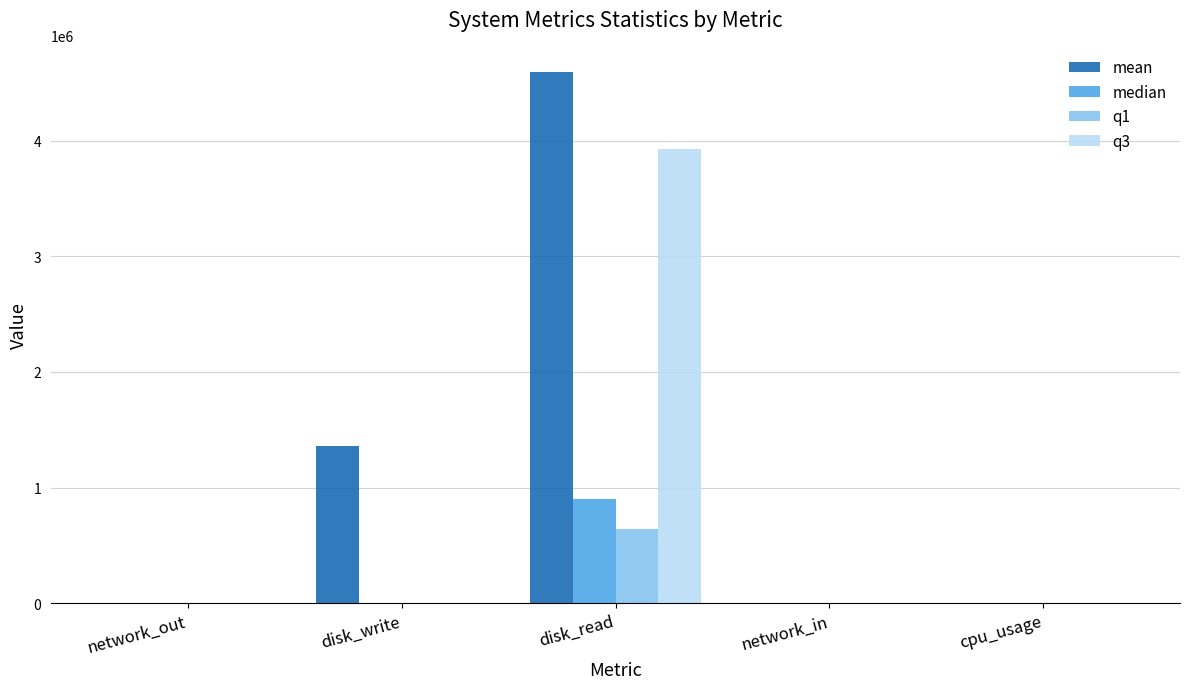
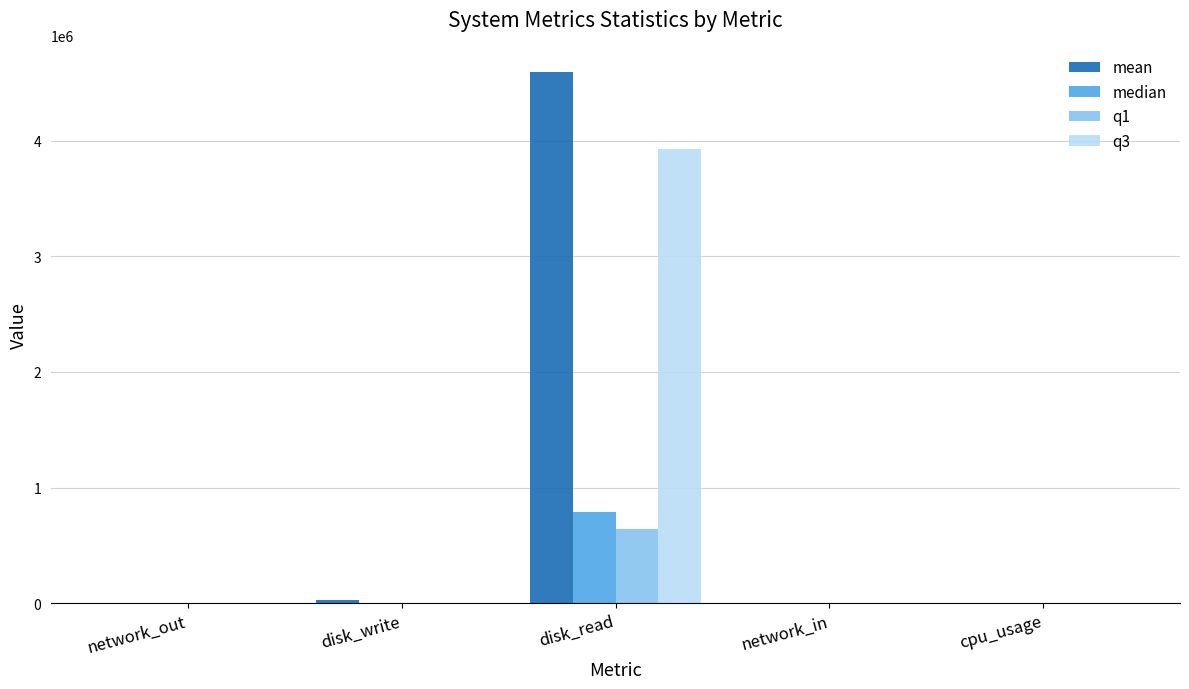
  {
    "mean": {
-     "disk_write": 1360000,
+     "disk_write": 30000,
      "disk_read": 4590000
    },
    "median": {
      "network_out": 0,
      "disk_write": 0,
-     "disk_read": 900000
+     "disk_read": 790000
    }
  }
